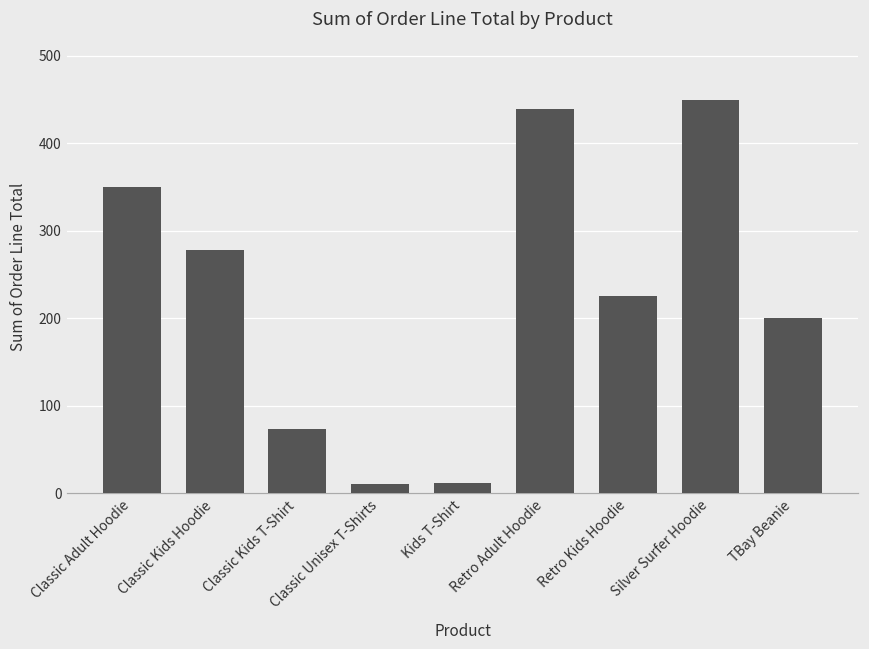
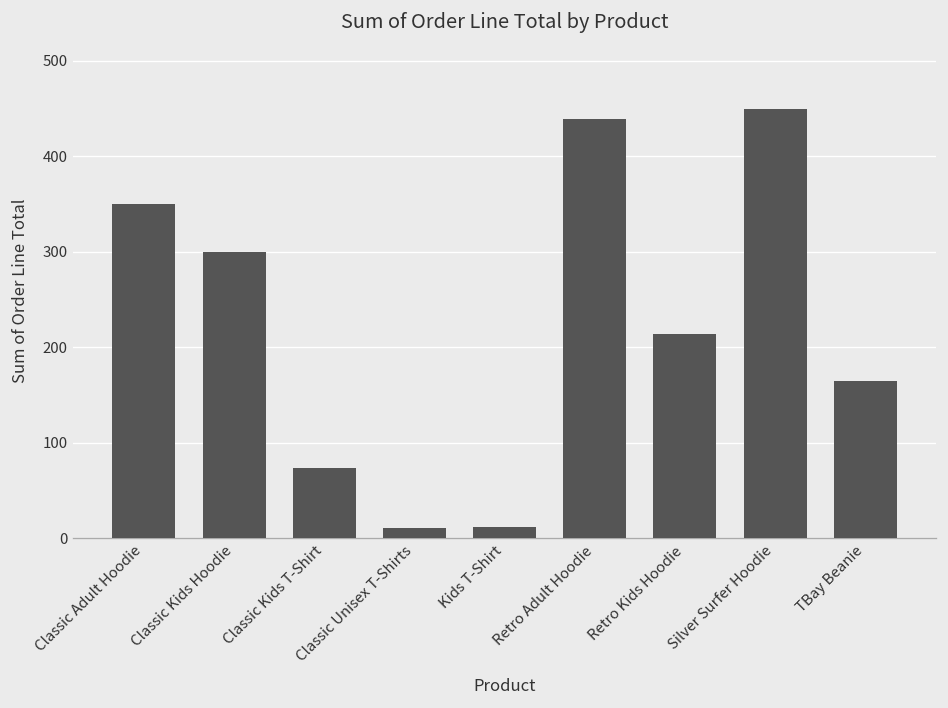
  {
    "Classic Adult Hoodie": 350,
-   "Classic Kids Hoodie": 280,
+   "Classic Kids Hoodie": 300,
    "Classic Kids T-Shirt": 70,
    "Classic Unisex T-Shirts": 10,
    "Kids T-Shirt": 10,
    "Retro Adult Hoodie": 440,
-   "Retro Kids Hoodie": 230,
+   "Retro Kids Hoodie": 210,
    "Silver Surfer Hoodie": 450,
-   "TBay Beanie": 200
+   "TBay Beanie": 170
  }
